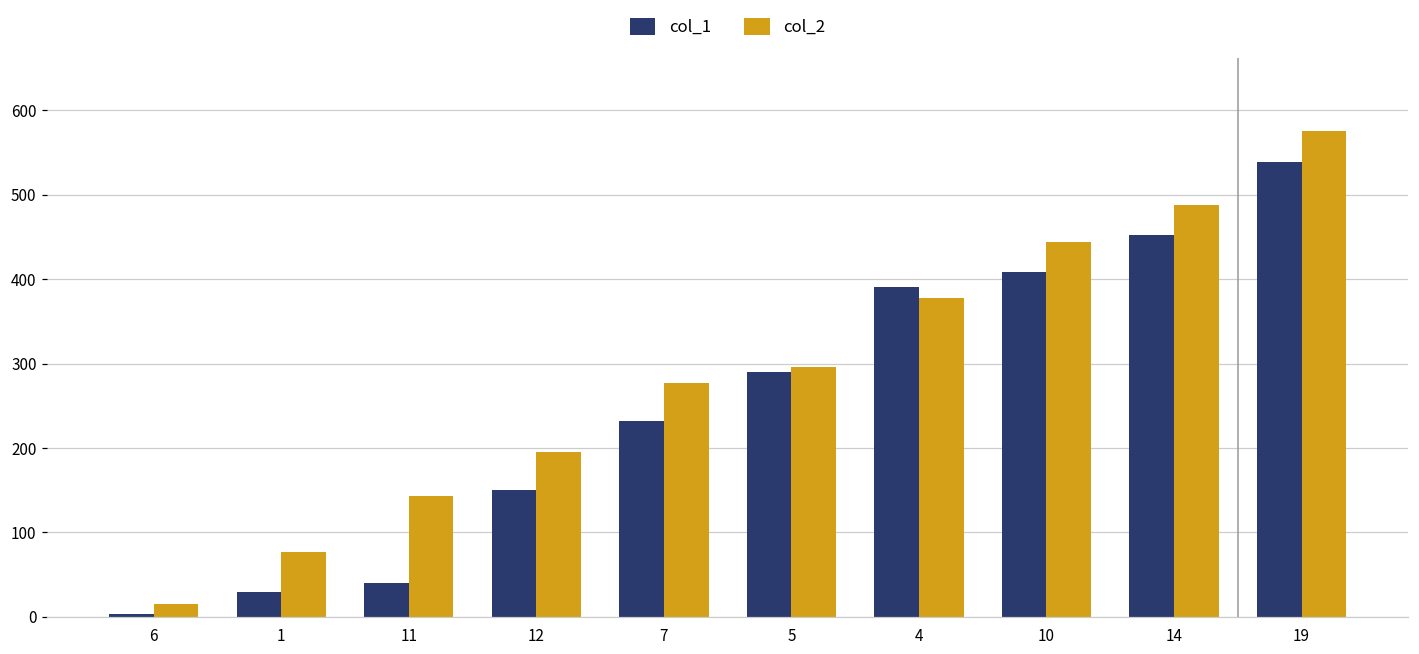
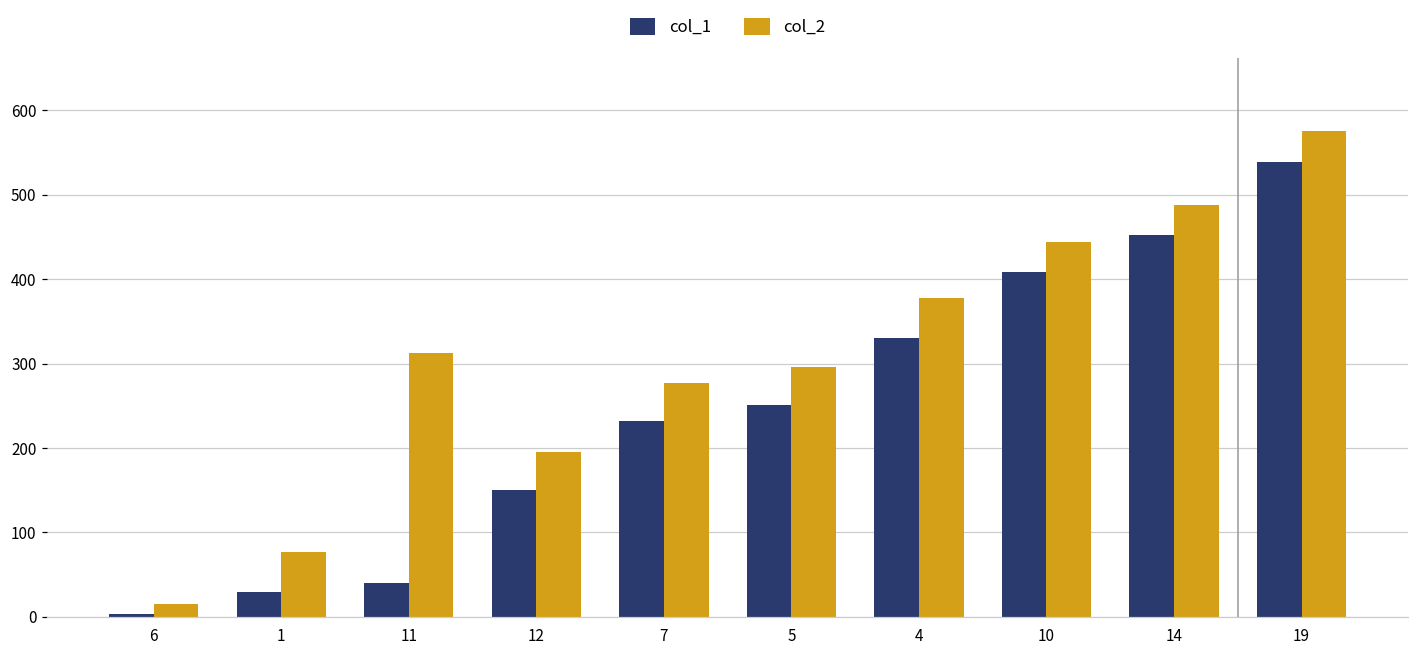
  {
    "col_1": {
      "6": 0,
      "1": 30,
      "11": 40,
      "12": 150,
      "7": 230,
-     "5": 290,
-     "4": 390,
+     "5": 250,
+     "4": 330,
      "10": 410,
      "14": 450,
      "19": 540
    },
    "col_2": {
      "6": 20,
      "1": 80,
-     "11": 140,
+     "11": 310,
      "12": 200,
      "7": 280,
      "5": 300,
      "4": 380,
      "10": 440,
      "14": 490,
      "19": 580
    }
  }
